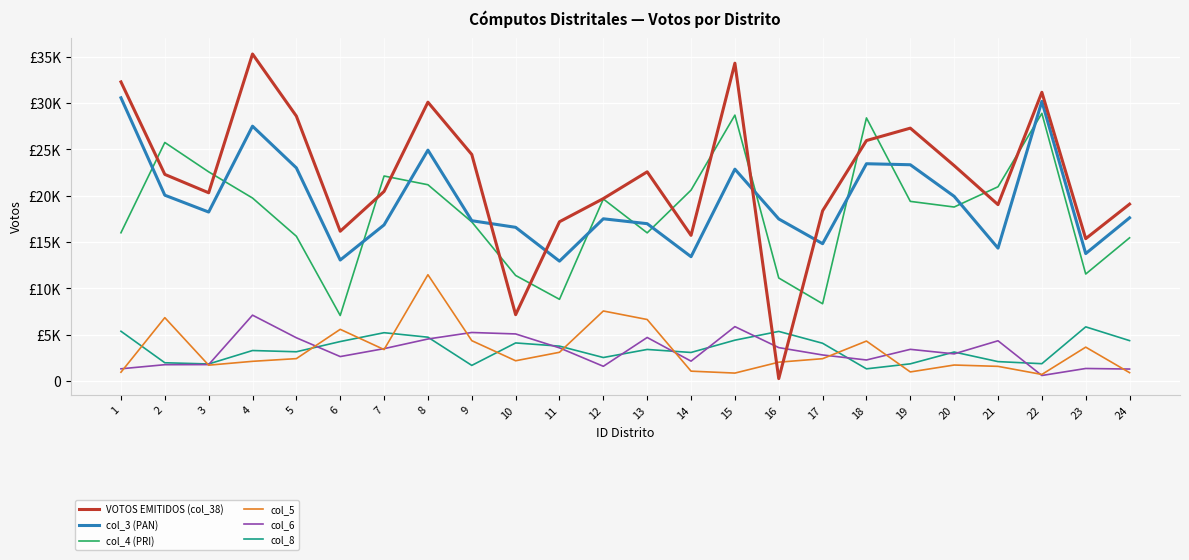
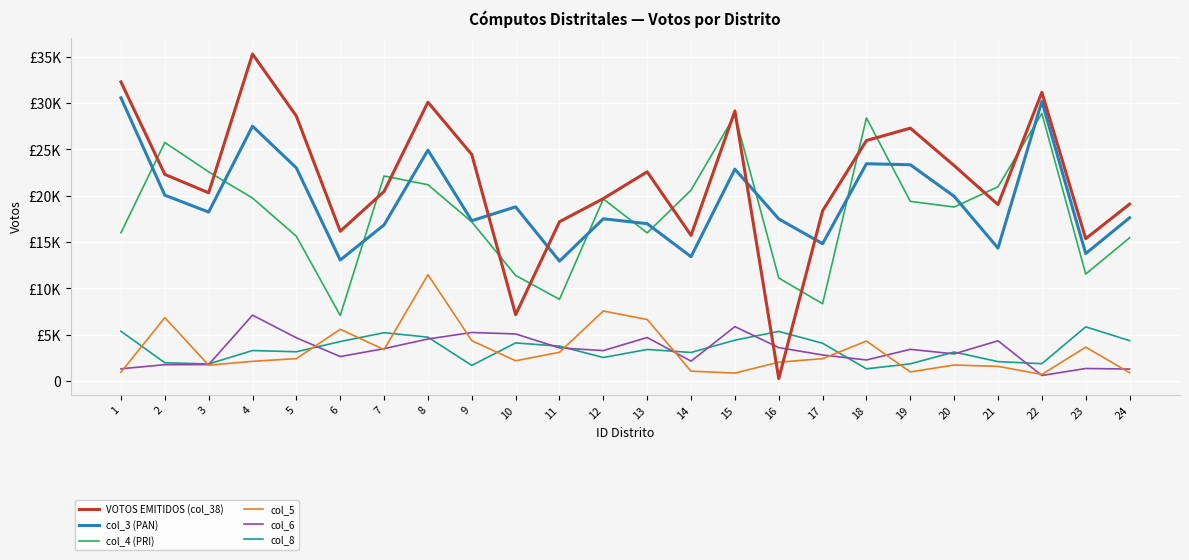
  {
    "VOTOS EMITIDOS (col_38)": {
      "1": "£32000",
      "2": "£22000",
      "3": "£20000",
      "4": "£35000",
      "5": "£29000",
      "6": "£16000",
      "7": "£20000",
      "8": "£30000",
      "9": "£24000",
      "10": "£7000",
      "11": "£17000",
      "13": "£23000",
      "14": "£16000",
-     "15": "£34000",
+     "15": "£29000",
      "16": "£0",
      "17": "£18000",
      "18": "£26000",
      "19": "£27000",
      "20": "£23000",
      "21": "£19000",
      "22": "£31000",
      "23": "£15000",
      "24": "£19000"
    },
    "col_3 (PAN)": {
      "1": "£31000",
      "2": "£20000",
      "3": "£18000",
      "4": "£28000",
      "5": "£23000",
      "6": "£13000",
      "7": "£17000",
      "8": "£25000",
-     "10": "£17000",
+     "10": "£19000",
      "11": "£13000",
      "12": "£18000",
      "13": "£17000",
      "14": "£13000",
      "15": "£23000",
      "16": "£17000",
      "17": "£15000",
      "18": "£23000",
      "19": "£23000",
      "20": "£20000",
      "21": "£14000",
      "22": "£30000",
      "23": "£14000",
      "24": "£18000"
    },
    "col_5": {
      "1": "£1000",
      "2": "£7000",
      "4": "£2000",
      "5": "£2000",
      "6": "£6000",
      "8": "£11000",
      "9": "£4000",
      "10": "£2000",
      "11": "£3000",
      "12": "£8000",
      "13": "£7000",
      "14": "£1000",
      "15": "£1000",
      "16": "£2000",
      "17": "£2000",
      "18": "£4000",
      "19": "£1000",
      "20": "£2000",
      "21": "£2000",
      "23": "£4000",
      "24": "£1000"
    },
    "col_6": {
      "1": "£1000",
      "4": "£7000",
      "5": "£5000",
      "6": "£3000",
      "9": "£5000",
      "10": "£5000",
-     "12": "£2000",
+     "12": "£3000",
      "13": "£5000",
      "14": "£2000",
      "15": "£6000",
      "16": "£4000",
      "17": "£3000",
      "18": "£2000",
      "19": "£3000",
      "21": "£4000",
      "23": "£1000",
      "24": "£1000"
    }
  }
